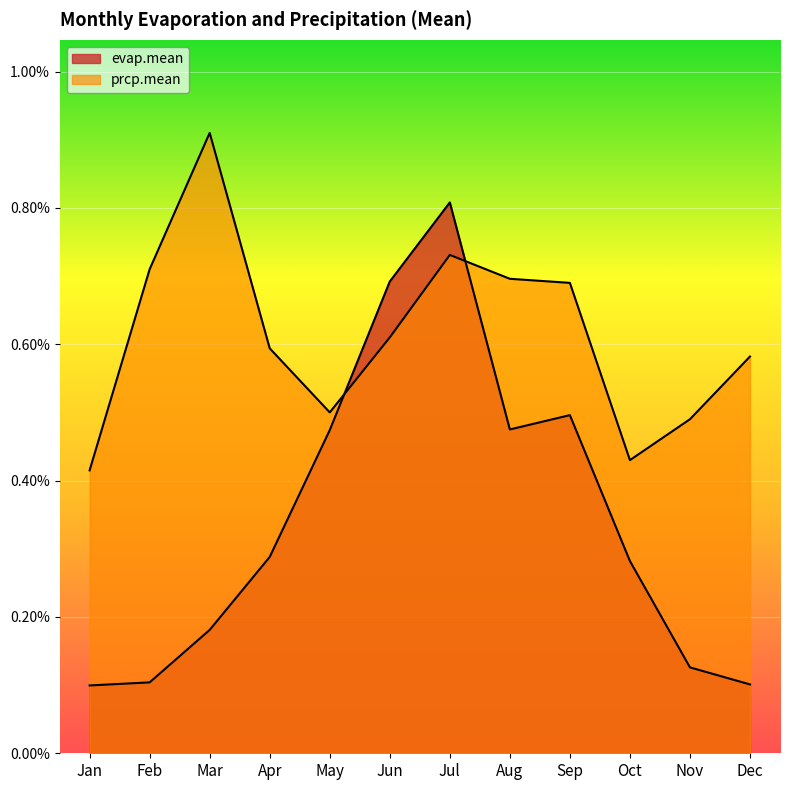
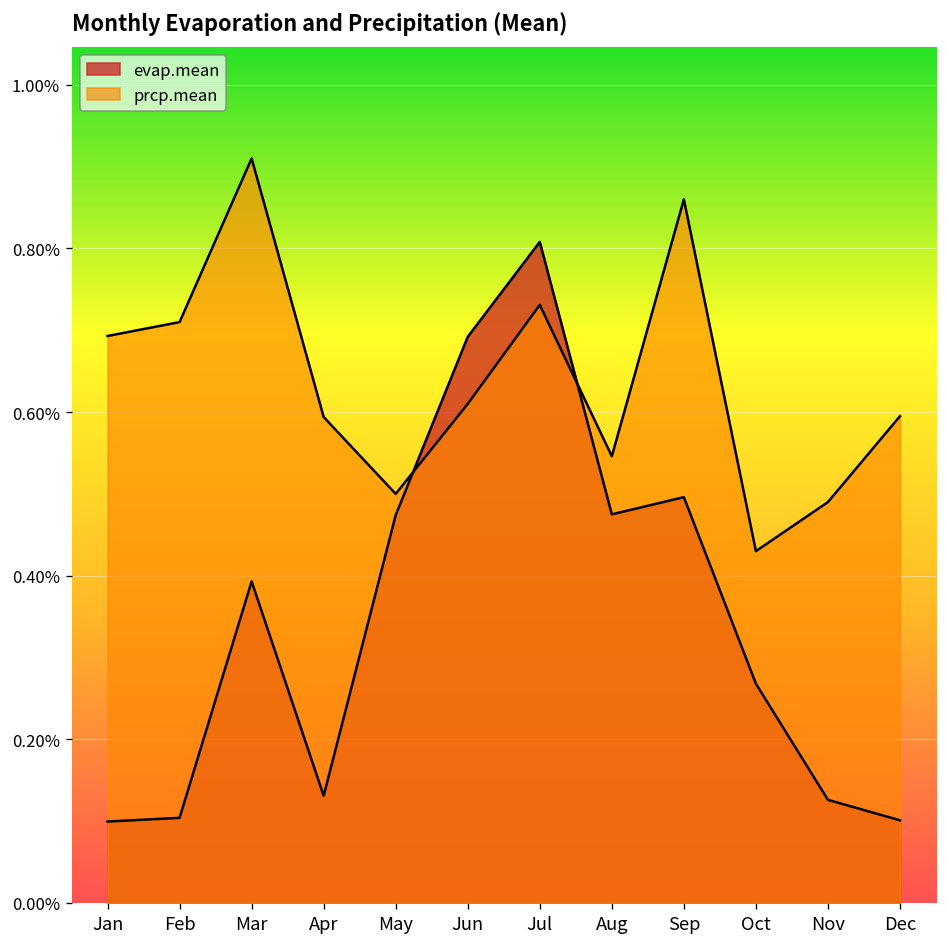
  {
    "evap.mean": {
      "Jan": "0.10%",
      "Feb": "0.10%",
-     "Mar": "0.18%",
-     "Apr": "0.29%",
+     "Mar": "0.39%",
+     "Apr": "0.13%",
      "May": "0.47%",
      "Jun": "0.69%",
      "Jul": "0.81%",
      "Aug": "0.48%",
      "Sep": "0.50%",
-     "Oct": "0.28%",
+     "Oct": "0.27%",
      "Nov": "0.13%",
      "Dec": "0.10%"
    },
    "prcp.mean": {
-     "Jan": "0.42%",
+     "Jan": "0.69%",
      "Feb": "0.71%",
      "Mar": "0.91%",
      "Apr": "0.59%",
      "May": "0.50%",
      "Jun": "0.61%",
      "Jul": "0.73%",
-     "Aug": "0.70%",
-     "Sep": "0.69%",
+     "Aug": "0.55%",
+     "Sep": "0.86%",
      "Oct": "0.43%",
      "Nov": "0.49%",
-     "Dec": "0.58%"
+     "Dec": "0.60%"
    }
  }
